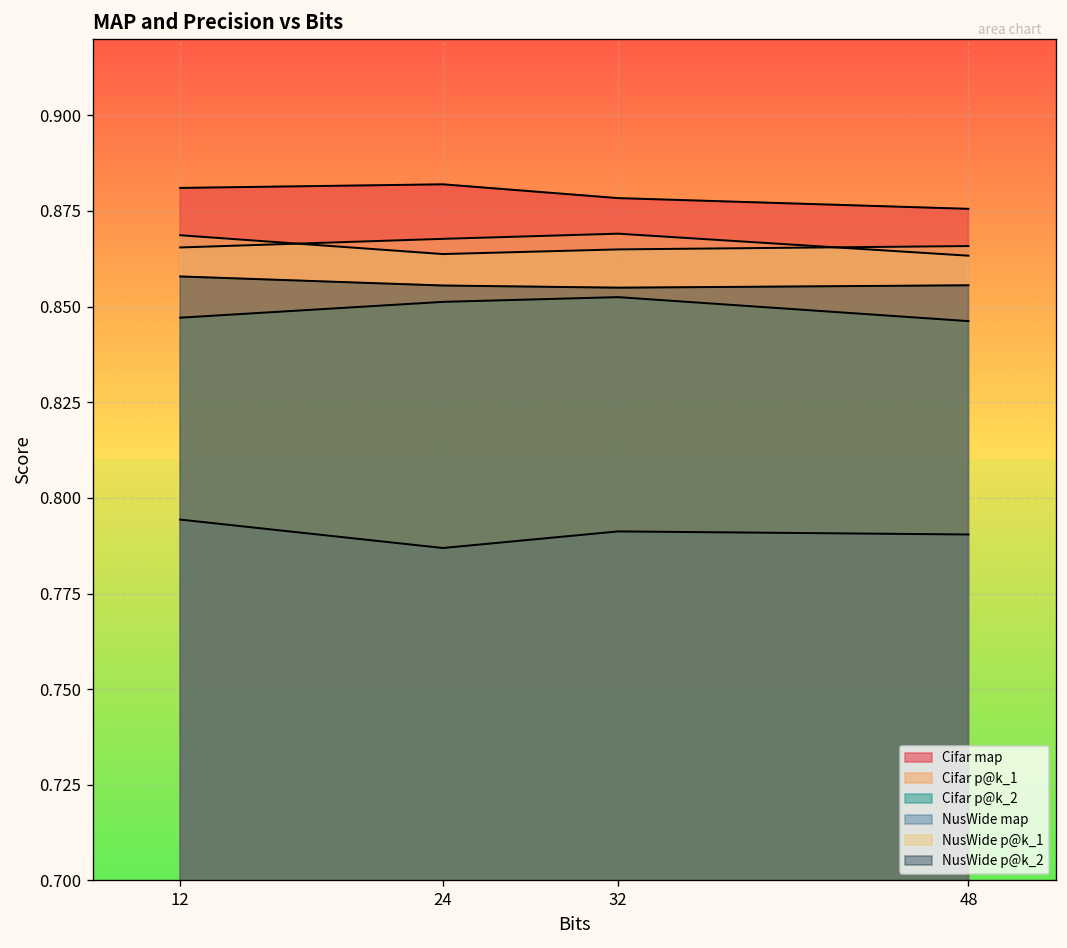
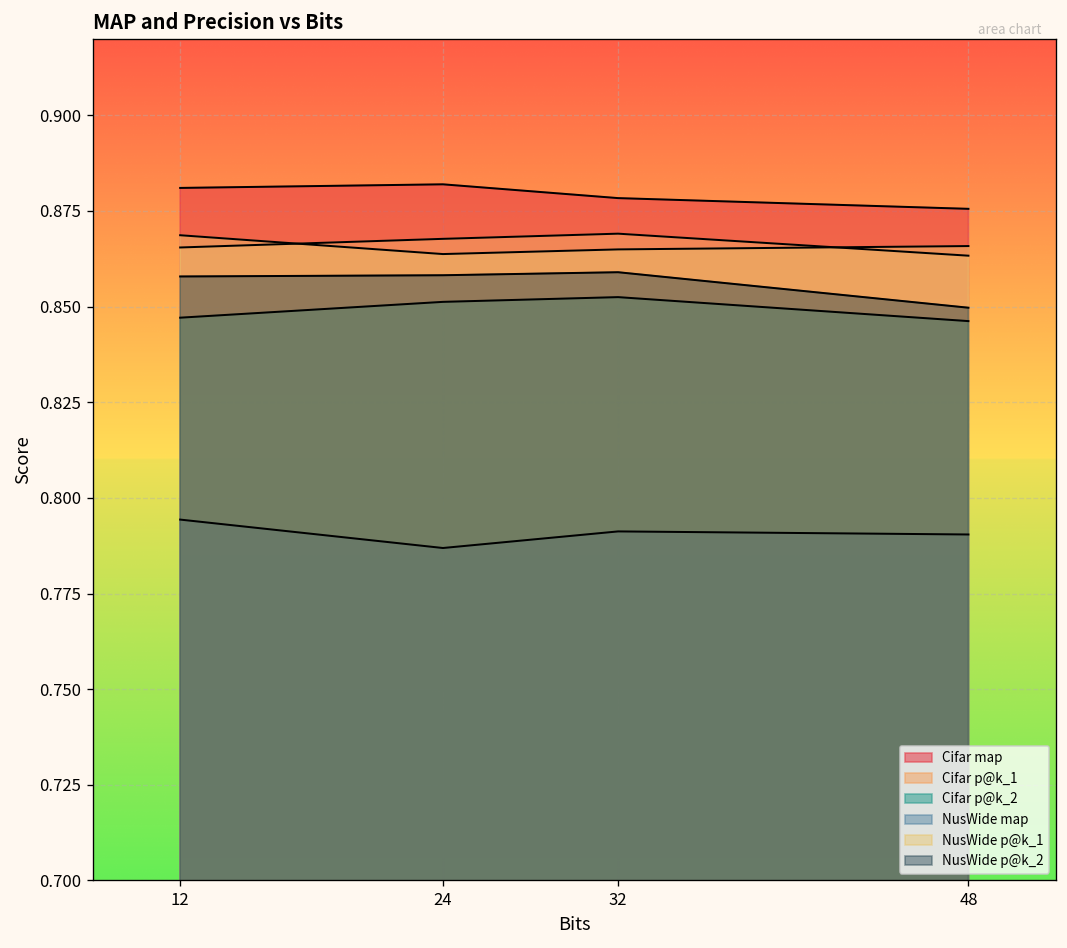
  {
    "Cifar map": {
      "12": 0.881,
      "24": 0.882,
      "32": 0.878,
      "48": 0.876
    },
    "NusWide p@k_2": {
      "12": 0.858,
-     "24": 0.856,
-     "32": 0.855,
-     "48": 0.856
+     "24": 0.858,
+     "32": 0.859,
+     "48": 0.850
    }
  }
